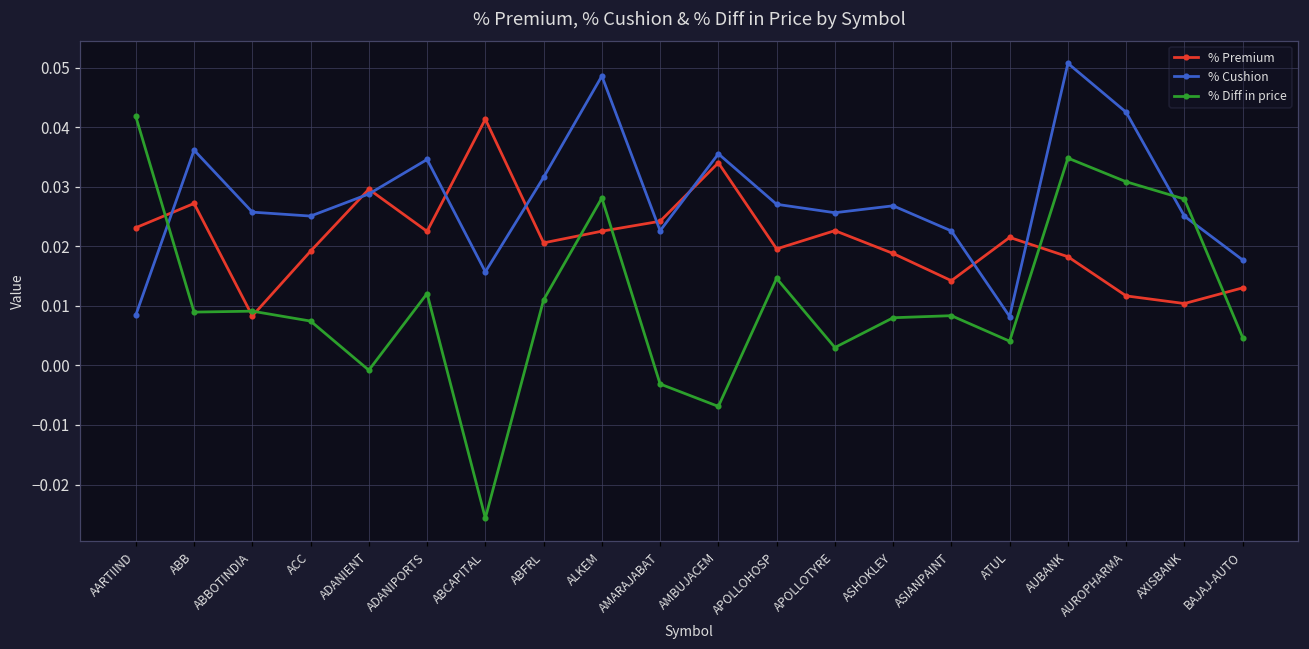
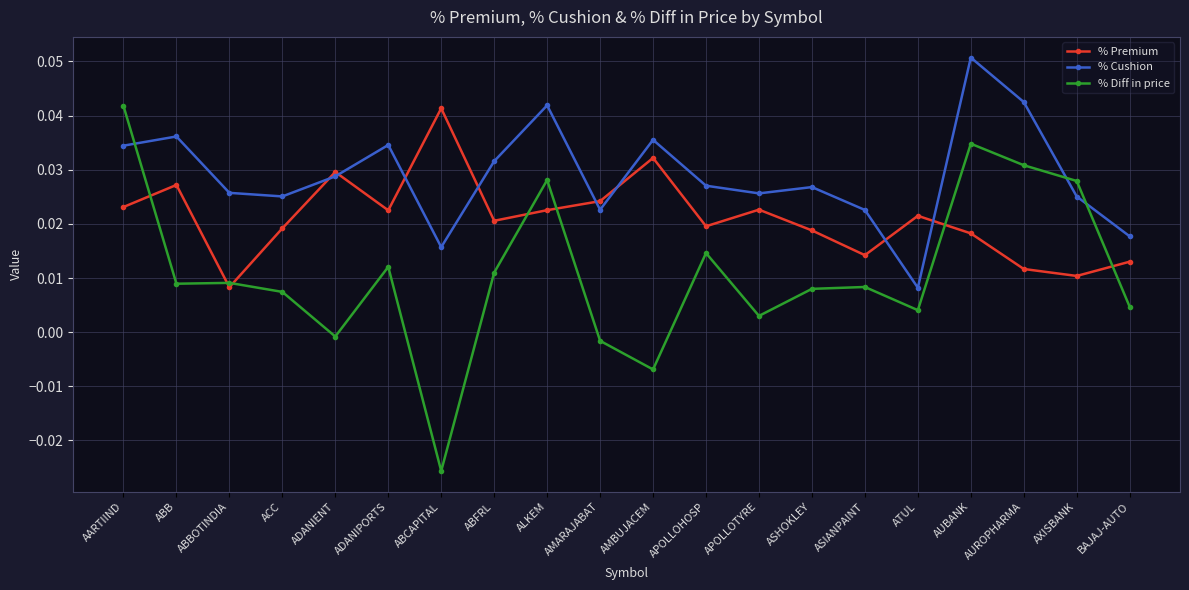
  {
    "% Premium": {
      "AARTIIND": 0.023,
      "ABB": 0.027,
      "ABBOTINDIA": 0.008,
      "ACC": 0.019,
      "ADANIENT": 0.030,
      "ADANIPORTS": 0.023,
      "ABCAPITAL": 0.041,
      "ABFRL": 0.021,
      "ALKEM": 0.023,
      "AMARAJABAT": 0.024,
-     "AMBUJACEM": 0.034,
+     "AMBUJACEM": 0.032,
      "APOLLOHOSP": 0.020,
      "APOLLOTYRE": 0.023,
      "ASHOKLEY": 0.019,
      "ASIANPAINT": 0.014,
      "ATUL": 0.021,
      "AUBANK": 0.018,
      "AUROPHARMA": 0.012,
      "AXISBANK": 0.010,
      "BAJAJ-AUTO": 0.013
    },
    "% Cushion": {
-     "AARTIIND": 0.008,
+     "AARTIIND": 0.034,
      "ABB": 0.036,
      "ABBOTINDIA": 0.026,
      "ACC": 0.025,
      "ADANIENT": 0.029,
      "ADANIPORTS": 0.035,
      "ABCAPITAL": 0.016,
      "ABFRL": 0.032,
-     "ALKEM": 0.049,
+     "ALKEM": 0.042,
      "AMARAJABAT": 0.023,
      "AMBUJACEM": 0.036,
      "APOLLOHOSP": 0.027,
      "APOLLOTYRE": 0.026,
      "ASHOKLEY": 0.027,
      "ASIANPAINT": 0.023,
      "ATUL": 0.008,
      "AUBANK": 0.051,
      "AUROPHARMA": 0.043,
      "AXISBANK": 0.025,
      "BAJAJ-AUTO": 0.018
    },
    "% Diff in price": {
      "AARTIIND": 0.042,
      "ABB": 0.009,
      "ABBOTINDIA": 0.009,
      "ACC": 0.007,
      "ADANIENT": -0.001,
      "ADANIPORTS": 0.012,
      "ABCAPITAL": -0.026,
      "ABFRL": 0.011,
      "ALKEM": 0.028,
-     "AMARAJABAT": -0.003,
+     "AMARAJABAT": -0.002,
      "AMBUJACEM": -0.007,
      "APOLLOHOSP": 0.015,
      "APOLLOTYRE": 0.003,
      "ASHOKLEY": 0.008,
      "ASIANPAINT": 0.008,
      "ATUL": 0.004,
      "AUBANK": 0.035,
      "AUROPHARMA": 0.031,
      "AXISBANK": 0.028,
      "BAJAJ-AUTO": 0.005
    }
  }
